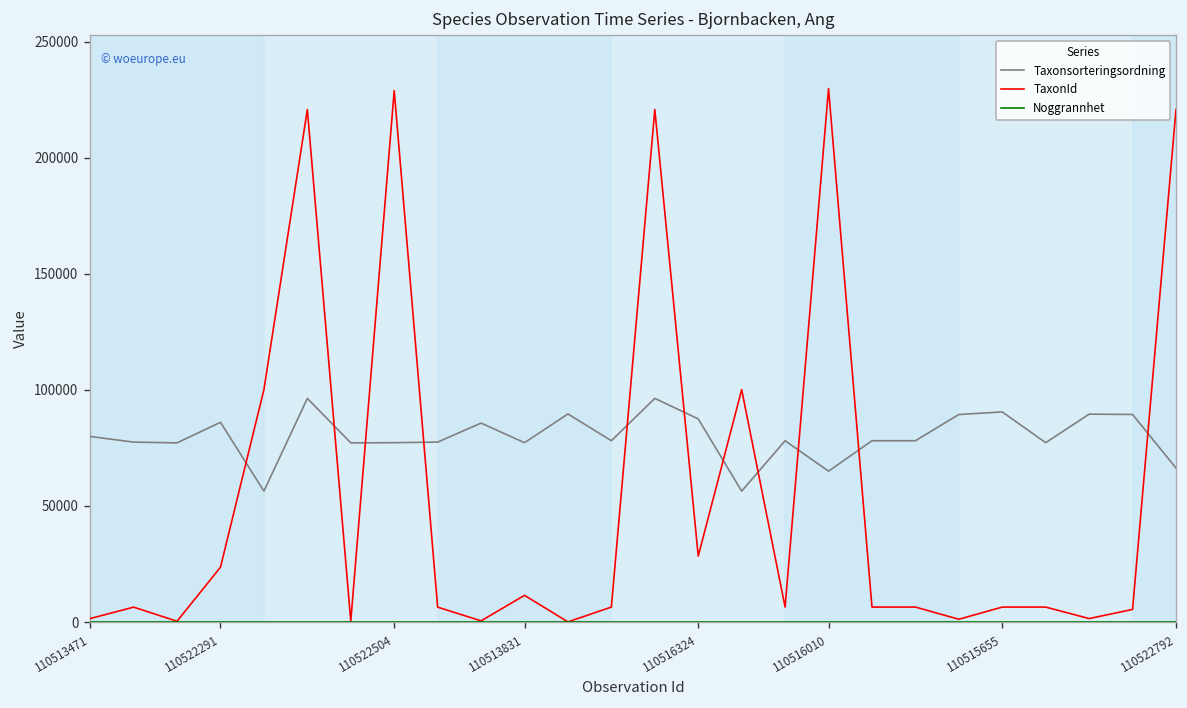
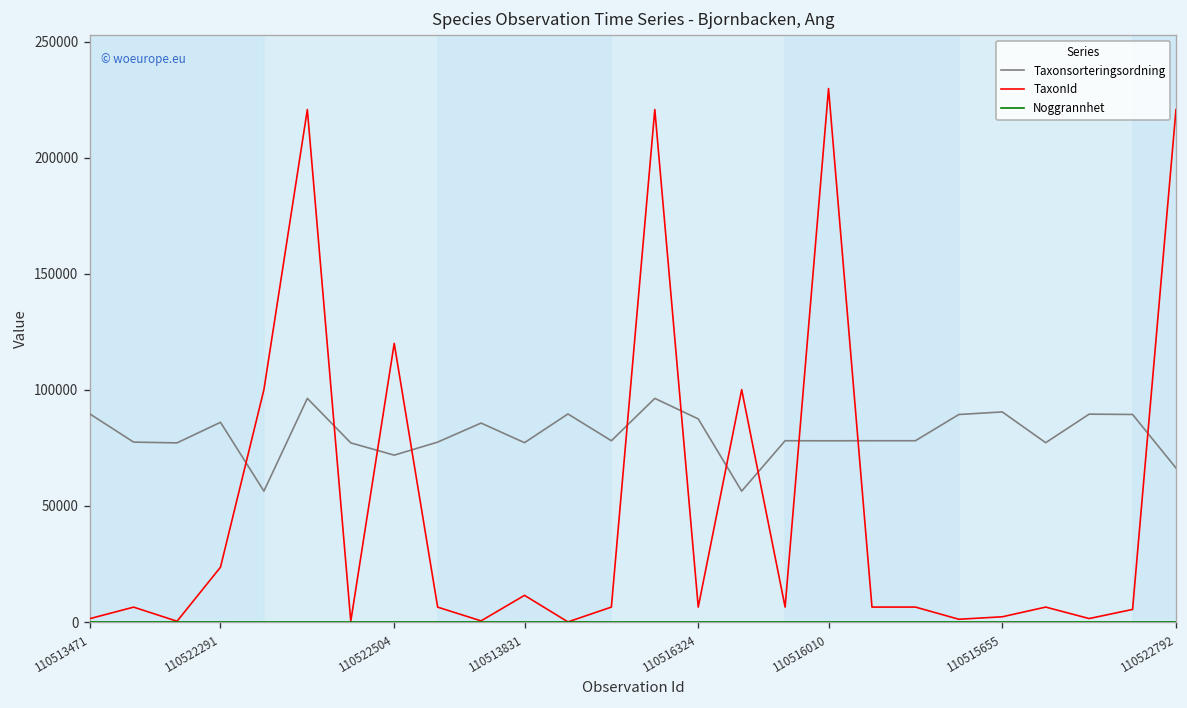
  {
    "Taxonsorteringsordning": {
-     "110513471": 80000,
+     "110513471": 90000,
      "110522291": 86000,
-     "110522504": 77000,
+     "110522504": 72000,
      "110513831": 77000,
      "110516324": 88000,
-     "110516010": 65000,
+     "110516010": 78000,
      "110515655": 91000,
      "110522792": 66000
    },
    "TaxonId": {
      "110513471": 2000,
      "110522291": 24000,
-     "110522504": 229000,
+     "110522504": 120000,
      "110513831": 12000,
-     "110516324": 28000,
+     "110516324": 6000,
      "110516010": 230000,
-     "110515655": 6000,
+     "110515655": 2000,
      "110522792": 221000
    },
    "Noggrannhet": {
      "110513471": 0,
      "110522291": 0,
      "110522504": 0,
      "110513831": 0,
      "110516324": 0,
      "110516010": 0,
      "110515655": 0,
      "110522792": 0
    }
  }
